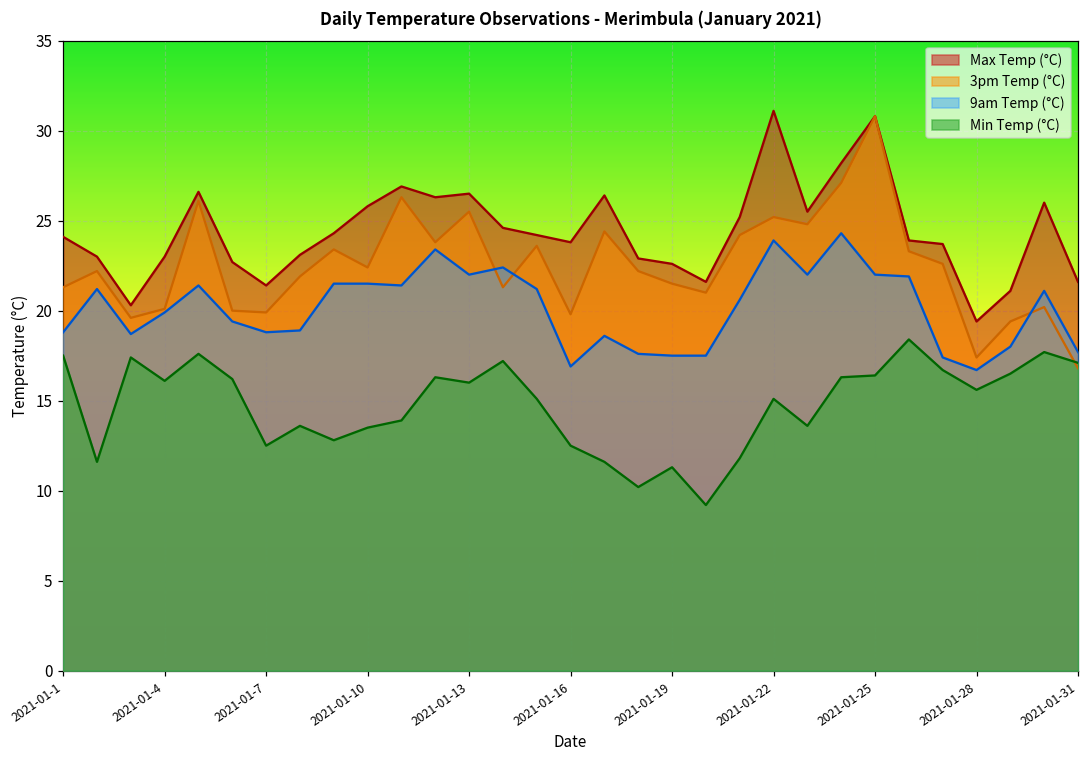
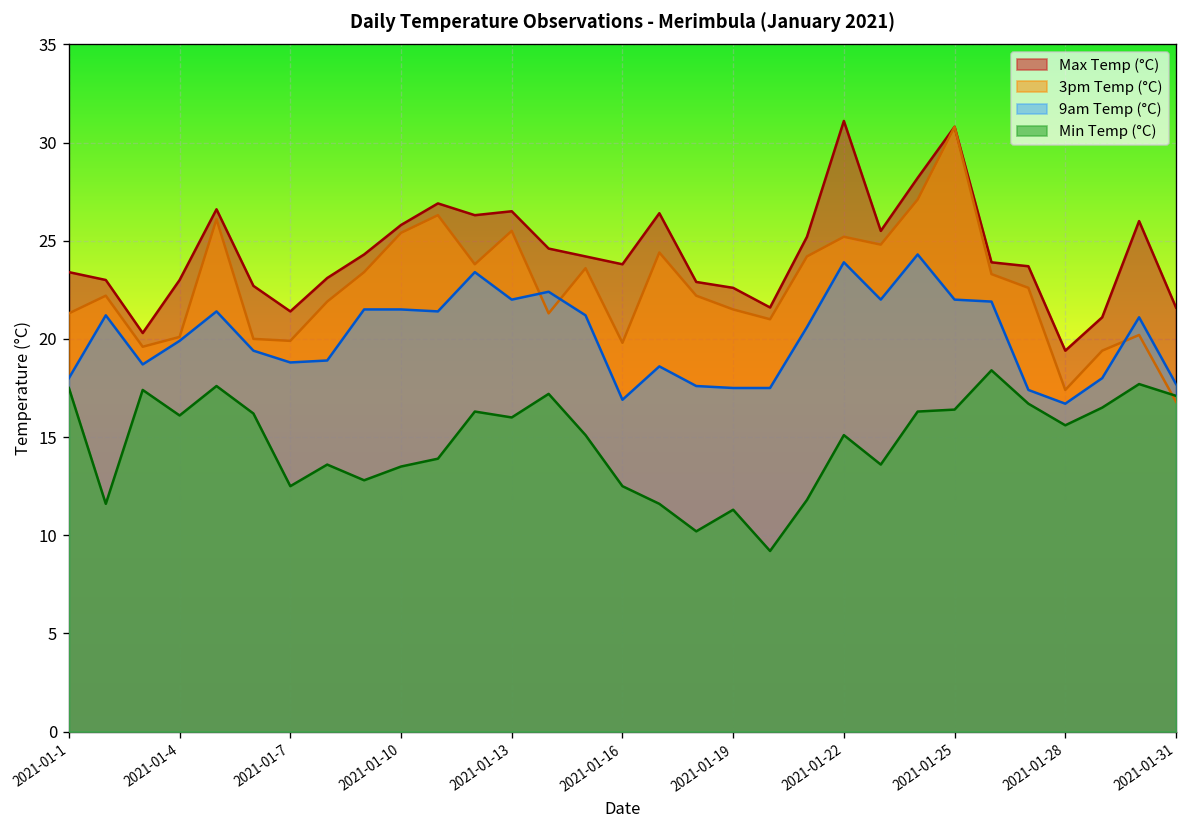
  {
    "Max Temp (°C)": {
-     "2021-01-1": 24.1,
+     "2021-01-1": 23.4,
      "2021-01-4": 23.0,
      "2021-01-7": 21.4,
      "2021-01-10": 25.8,
      "2021-01-13": 26.5,
      "2021-01-16": 23.8,
      "2021-01-19": 22.6,
      "2021-01-22": 31.1,
      "2021-01-28": 19.4,
      "2021-01-31": 21.6
    },
    "3pm Temp (°C)": {
      "2021-01-1": 21.3,
      "2021-01-4": 20.1,
      "2021-01-7": 19.9,
-     "2021-01-10": 22.4,
+     "2021-01-10": 25.4,
      "2021-01-13": 25.5,
      "2021-01-16": 19.8,
      "2021-01-19": 21.5,
      "2021-01-22": 25.2,
      "2021-01-28": 17.4,
      "2021-01-31": 16.8
    },
    "9am Temp (°C)": {
-     "2021-01-1": 18.8,
+     "2021-01-1": 18.0,
      "2021-01-4": 19.9,
      "2021-01-7": 18.8,
      "2021-01-10": 21.5,
      "2021-01-13": 22.0,
      "2021-01-16": 16.9,
      "2021-01-19": 17.5,
      "2021-01-22": 23.9,
      "2021-01-25": 22.0,
      "2021-01-28": 16.7,
      "2021-01-31": 17.7
    },
    "Min Temp (°C)": {
      "2021-01-1": 17.5,
      "2021-01-4": 16.1,
      "2021-01-7": 12.5,
      "2021-01-10": 13.5,
      "2021-01-13": 16.0,
      "2021-01-16": 12.5,
      "2021-01-19": 11.3,
      "2021-01-22": 15.1,
      "2021-01-25": 16.4,
      "2021-01-28": 15.6,
      "2021-01-31": 17.1
    }
  }
